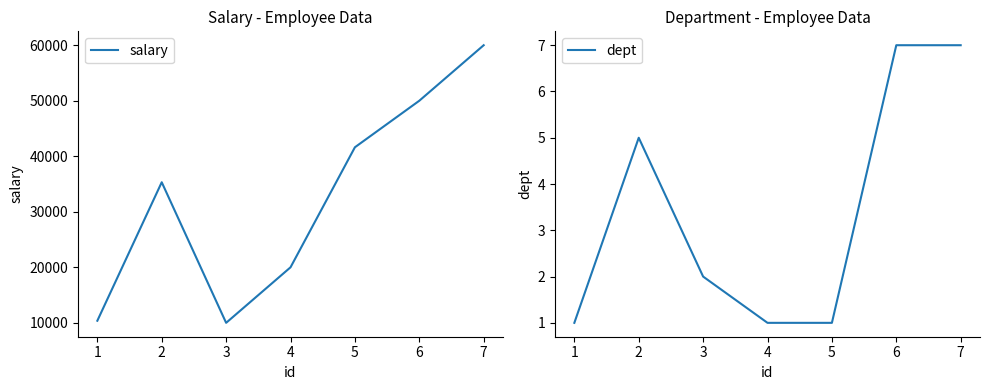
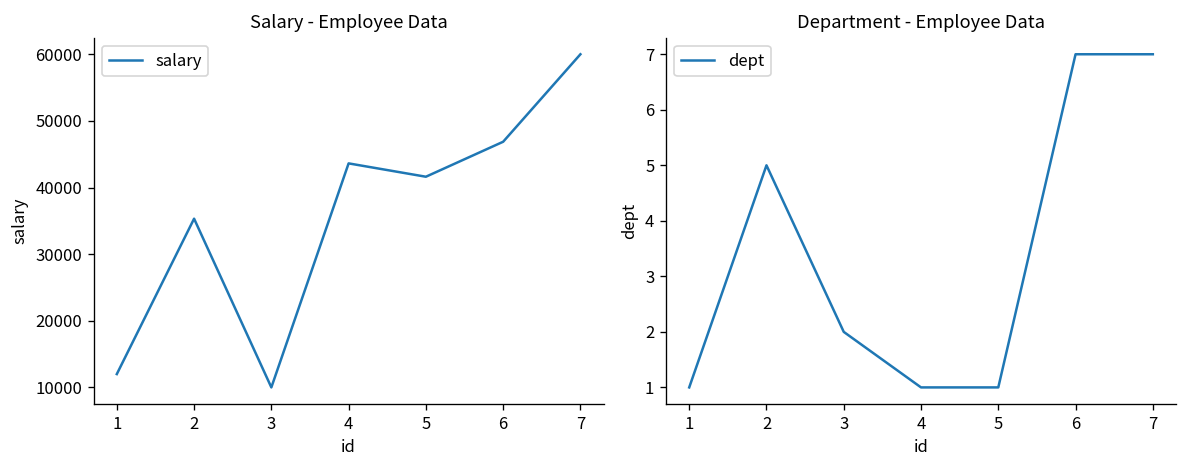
  {
    "Salary - Employee Data": {
-     "1": 10000,
+     "1": 12000,
      "2": 35000,
      "3": 10000,
-     "4": 20000,
+     "4": 44000,
      "5": 42000,
-     "6": 50000,
+     "6": 47000,
      "7": 60000
    },
    "Department - Employee Data": {
      "1": 1.0,
      "2": 5.0,
      "3": 2.0,
      "4": 1.0,
      "5": 1.0,
      "6": 7.0,
      "7": 7.0
    }
  }
